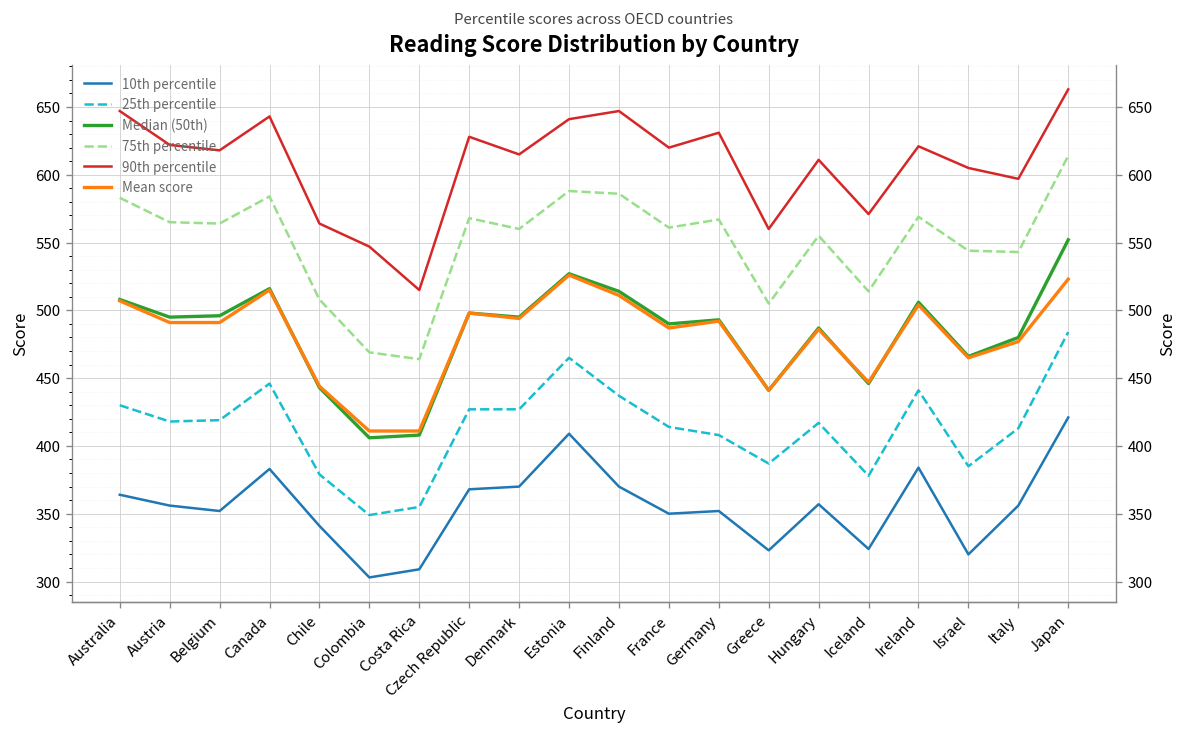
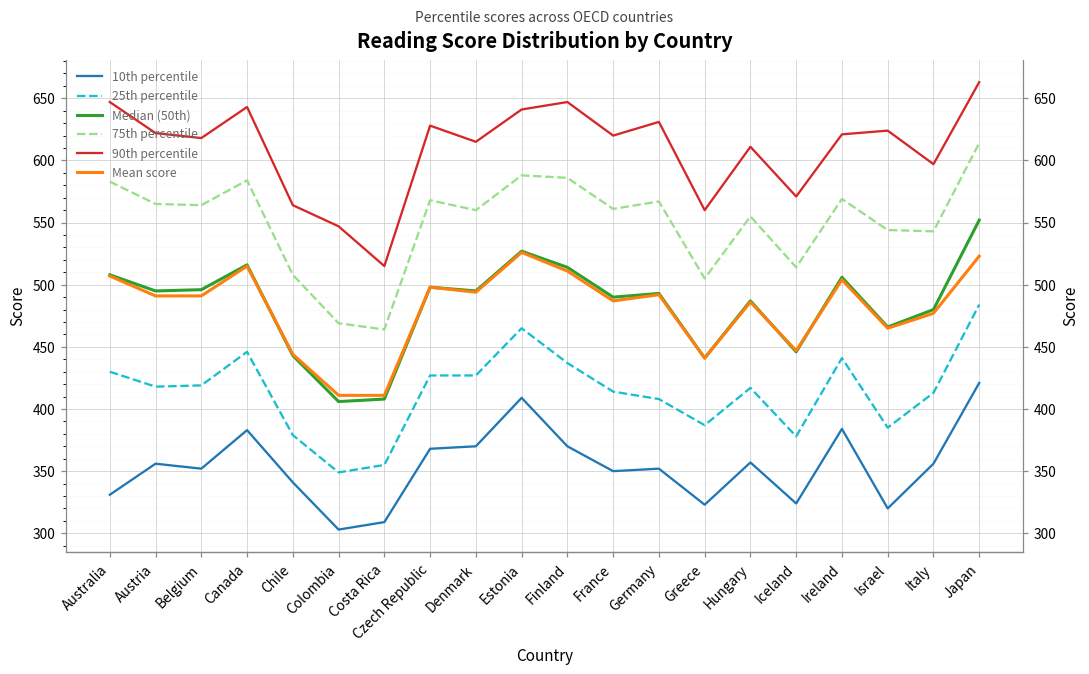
  {
    "10th percentile": {
-     "Australia": 364,
+     "Australia": 331,
      "Austria": 356,
      "Belgium": 352,
      "Canada": 383,
      "Chile": 341,
      "Colombia": 303,
      "Costa Rica": 309,
      "Czech Republic": 368,
      "Denmark": 370,
      "Estonia": 409,
      "Finland": 370,
      "France": 350,
      "Germany": 352,
      "Greece": 323,
      "Hungary": 357,
      "Iceland": 324,
      "Ireland": 384,
      "Israel": 320,
      "Italy": 356,
      "Japan": 421
    },
    "25th percentile": {
      "Australia": 430,
      "Austria": 418,
      "Belgium": 419,
      "Canada": 446,
      "Chile": 379,
      "Colombia": 349,
      "Costa Rica": 355,
      "Czech Republic": 427,
      "Denmark": 427,
      "Estonia": 465,
      "Finland": 437,
      "France": 414,
      "Germany": 408,
      "Greece": 387,
      "Hungary": 417,
      "Iceland": 378,
      "Ireland": 441,
      "Israel": 385,
      "Italy": 413,
      "Japan": 484
    },
    "Median (50th)": {
      "Austria": 495,
      "Belgium": 496,
      "Colombia": 406,
      "Costa Rica": 408,
      "Finland": 514,
      "France": 490,
      "Italy": 480,
      "Japan": 552
    },
    "75th percentile": {
      "Australia": 583,
      "Austria": 565,
      "Belgium": 564,
      "Canada": 584,
      "Chile": 508,
      "Colombia": 469,
      "Costa Rica": 464,
      "Czech Republic": 568,
      "Denmark": 560,
      "Estonia": 588,
      "Finland": 586,
      "France": 561,
      "Germany": 567,
      "Greece": 505,
      "Hungary": 555,
      "Iceland": 514,
      "Ireland": 569,
      "Israel": 544,
      "Italy": 543,
      "Japan": 614
    },
    "90th percentile": {
      "Australia": 647,
      "Austria": 622,
      "Belgium": 618,
      "Canada": 643,
      "Chile": 564,
      "Colombia": 547,
      "Costa Rica": 515,
      "Czech Republic": 628,
      "Denmark": 615,
      "Estonia": 641,
      "Finland": 647,
      "France": 620,
      "Germany": 631,
      "Greece": 560,
      "Hungary": 611,
      "Iceland": 571,
      "Ireland": 621,
-     "Israel": 605,
+     "Israel": 624,
      "Italy": 597,
      "Japan": 663
    },
    "Mean score": {
      "Austria": 491,
      "Belgium": 491,
      "Colombia": 411,
      "Costa Rica": 411,
      "Finland": 511,
      "France": 487,
      "Italy": 477,
      "Japan": 523
    }
  }
